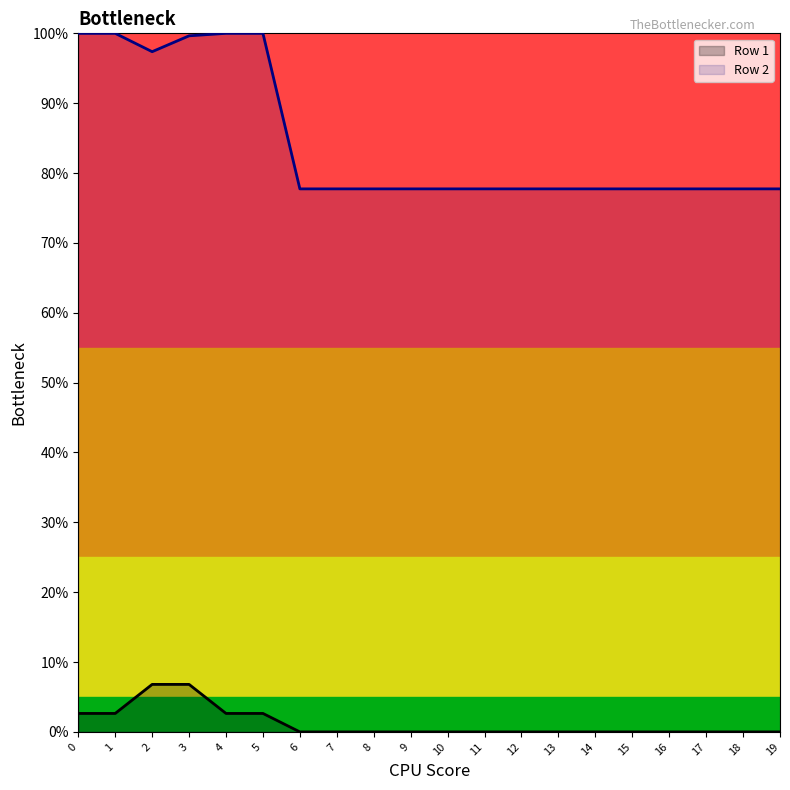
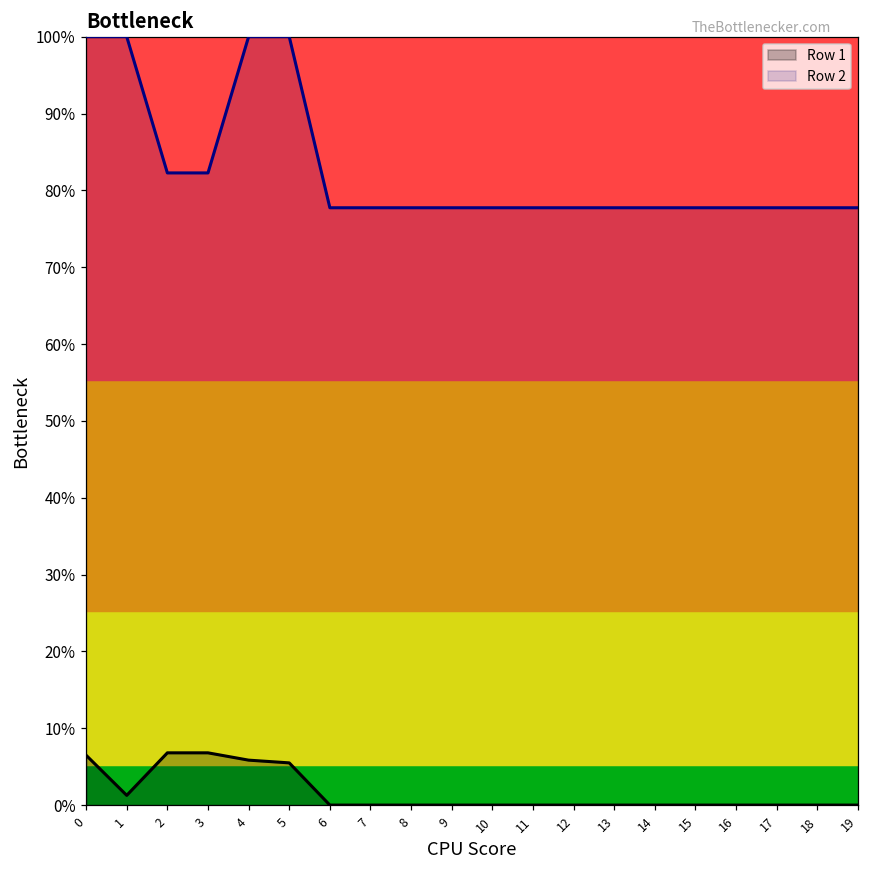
  {
    "Row 1": {
-     "0": "3%",
-     "1": "3%",
+     "0": "6%",
+     "1": "1%",
      "2": "7%",
      "3": "7%",
-     "4": "3%",
-     "5": "3%",
+     "4": "6%",
+     "5": "5%",
      "6": "0%",
      "7": "0%",
      "8": "0%",
      "9": "0%",
      "10": "0%",
      "11": "0%",
      "12": "0%",
      "13": "0%",
      "14": "0%",
      "15": "0%",
      "16": "0%",
      "17": "0%",
      "18": "0%",
      "19": "0%"
    },
    "Row 2": {
      "0": "100%",
      "1": "100%",
-     "2": "97%",
-     "3": "100%",
+     "2": "82%",
+     "3": "82%",
      "4": "100%",
      "5": "100%",
      "6": "78%",
      "7": "78%",
      "8": "78%",
      "9": "78%",
      "10": "78%",
      "11": "78%",
      "12": "78%",
      "13": "78%",
      "14": "78%",
      "15": "78%",
      "16": "78%",
      "17": "78%",
      "18": "78%",
      "19": "78%"
    }
  }
